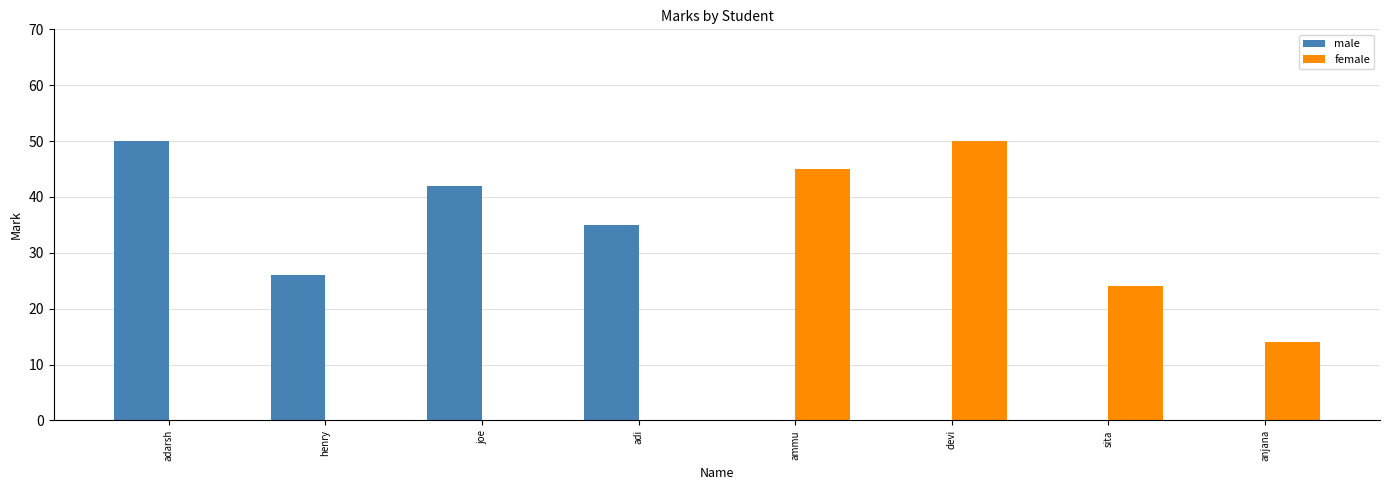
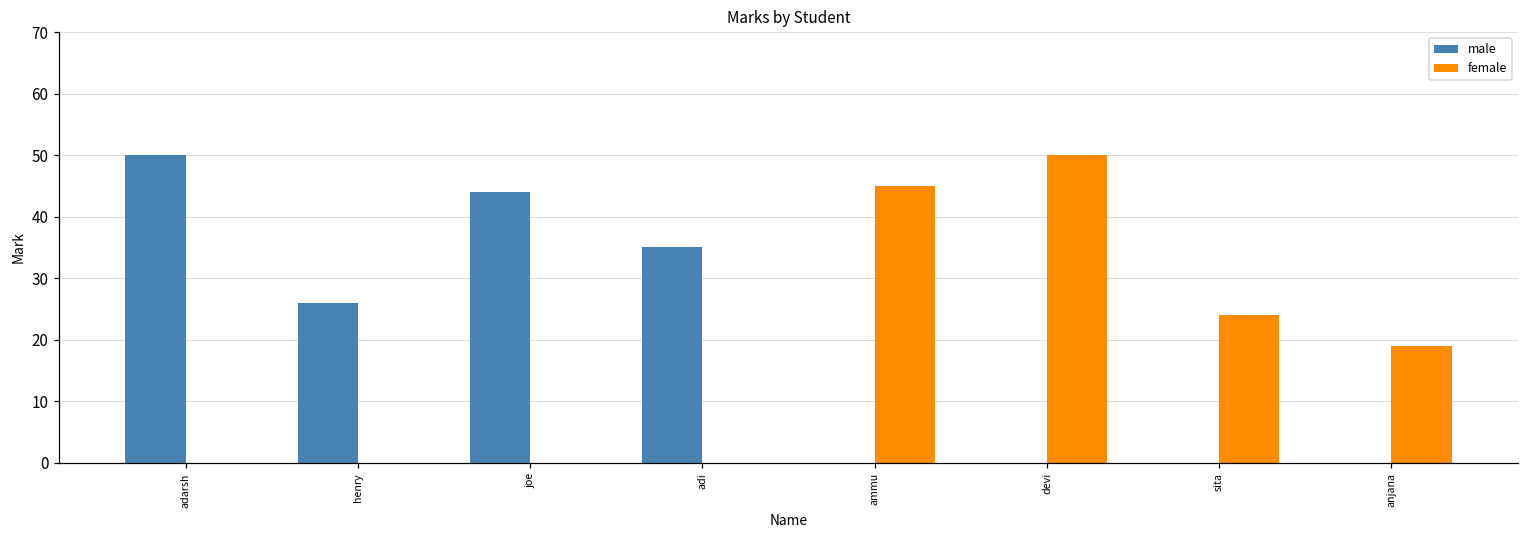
  {
    "male": {
      "adarsh": 50,
      "henry": 26,
-     "joe": 42,
+     "joe": 44,
      "adi": 35,
      "ammu": 0,
      "devi": 0,
      "sita": 0,
      "anjana": 0
    },
    "female": {
      "adarsh": 0,
      "henry": 0,
      "joe": 0,
      "adi": 0,
      "ammu": 45,
      "devi": 50,
      "sita": 24,
-     "anjana": 14
+     "anjana": 19
    }
  }
